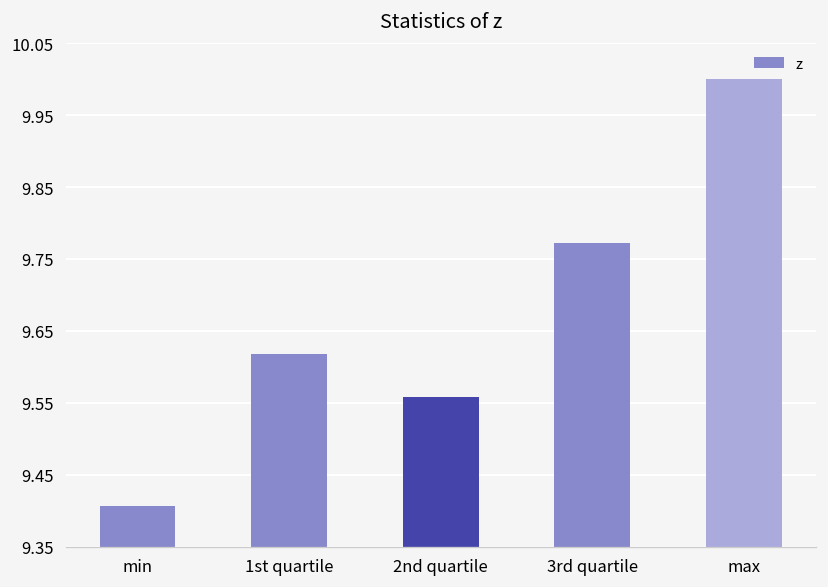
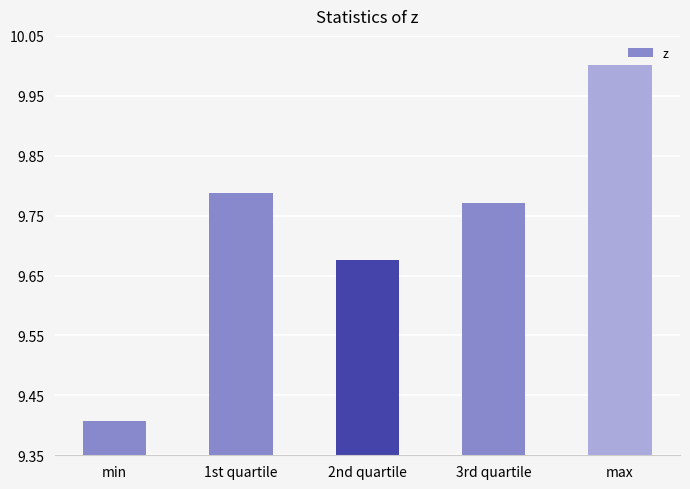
  {
    "min": 9.41,
-   "1st quartile": 9.62,
-   "2nd quartile": 9.56,
+   "1st quartile": 9.79,
+   "2nd quartile": 9.68,
    "3rd quartile": 9.77,
    "max": 10.00
  }
